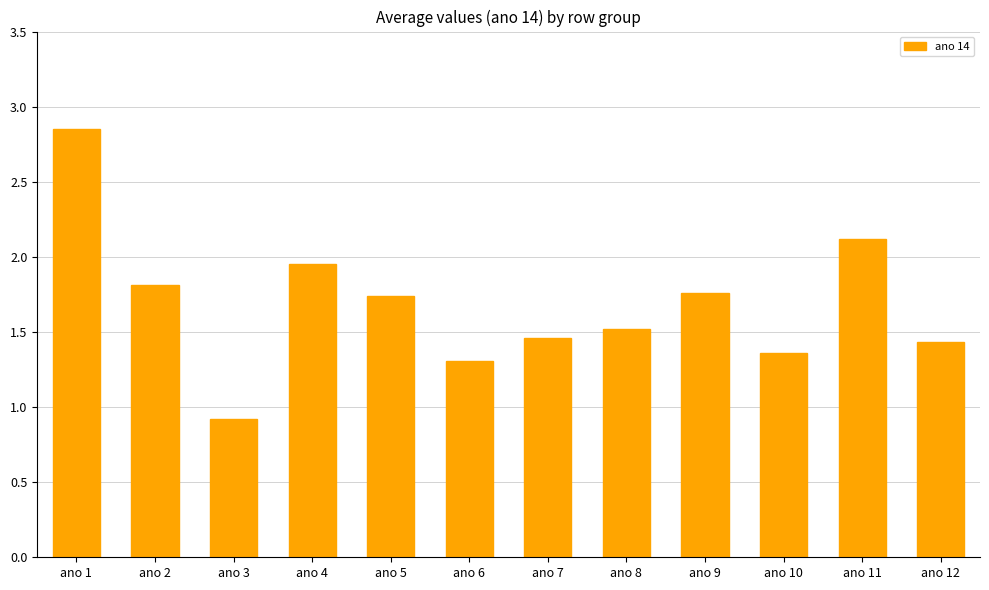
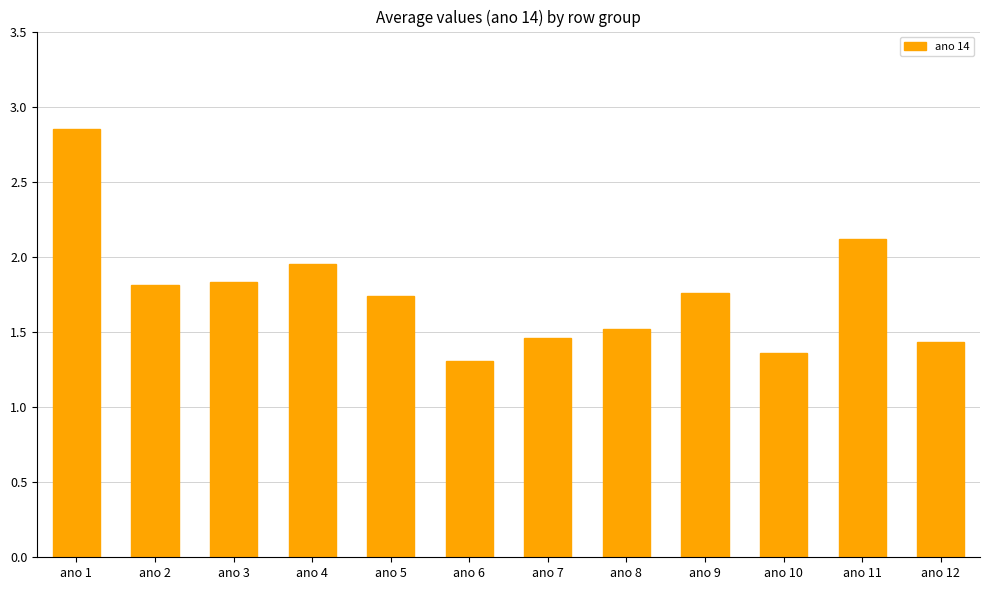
  {
    "ano 1": 2.85,
    "ano 2": 1.81,
-   "ano 3": 0.92,
+   "ano 3": 1.83,
    "ano 4": 1.95,
    "ano 5": 1.74,
    "ano 6": 1.31,
    "ano 7": 1.46,
    "ano 8": 1.52,
    "ano 9": 1.76,
    "ano 10": 1.36,
    "ano 11": 2.12,
    "ano 12": 1.43
  }
